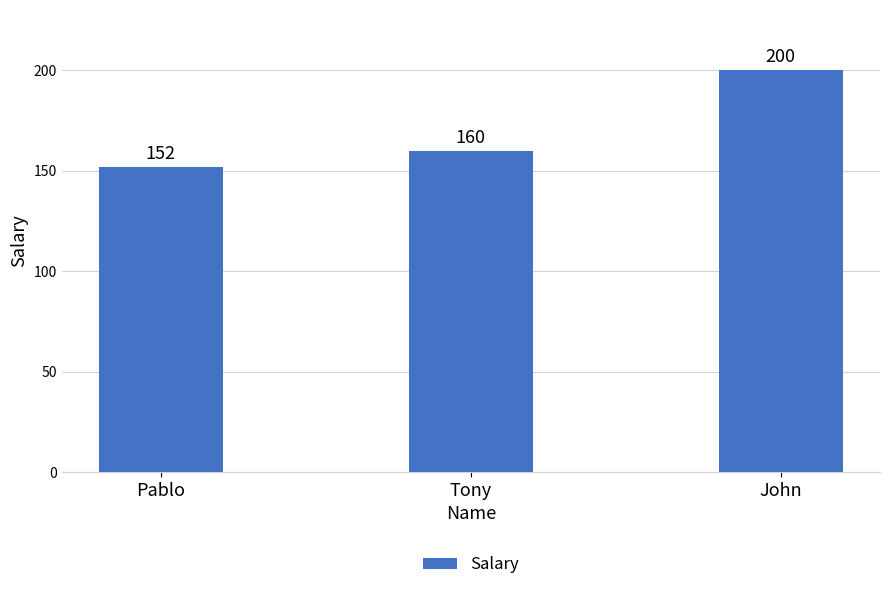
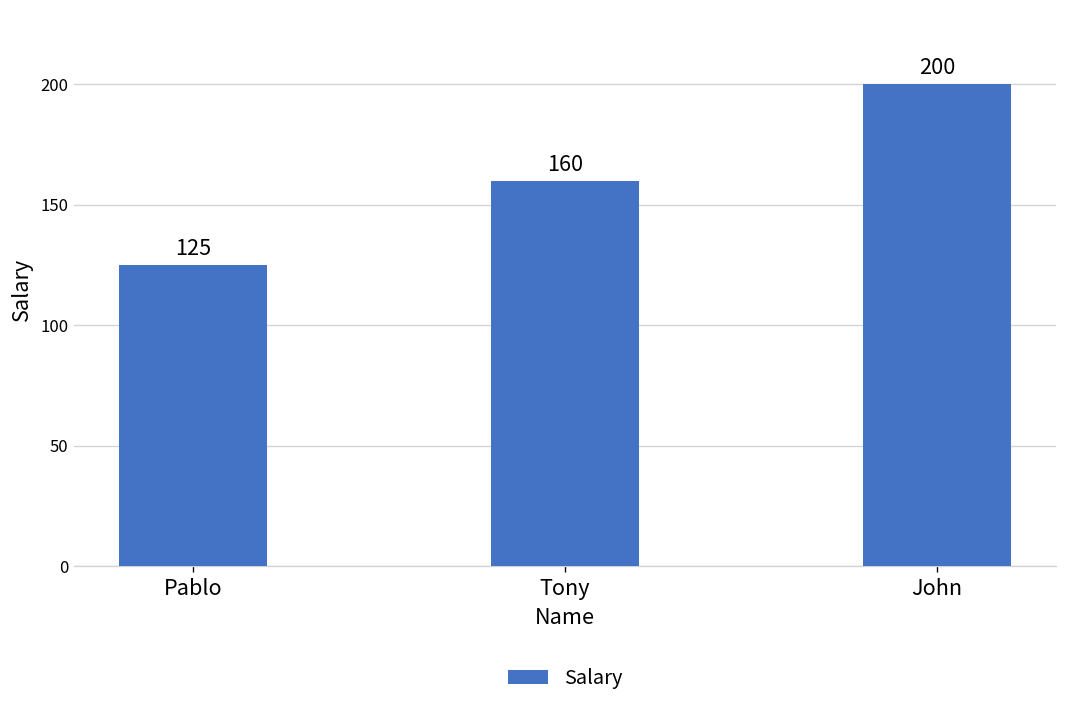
  {
-   "Pablo": 152,
+   "Pablo": 125,
    "Tony": 160,
    "John": 200
  }
